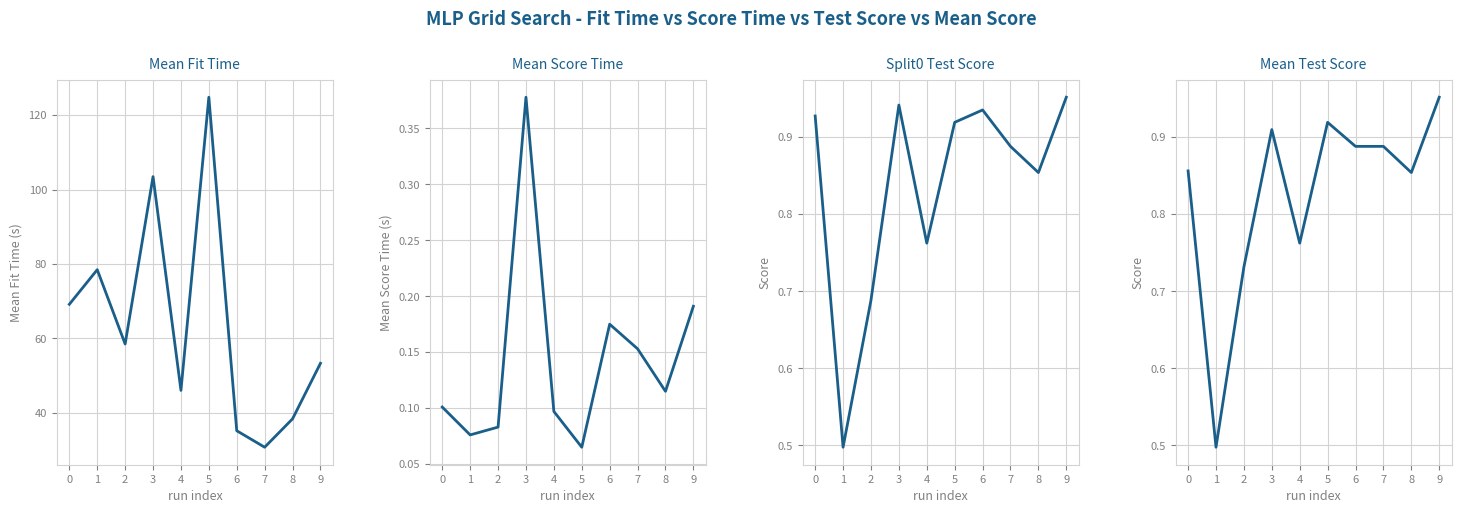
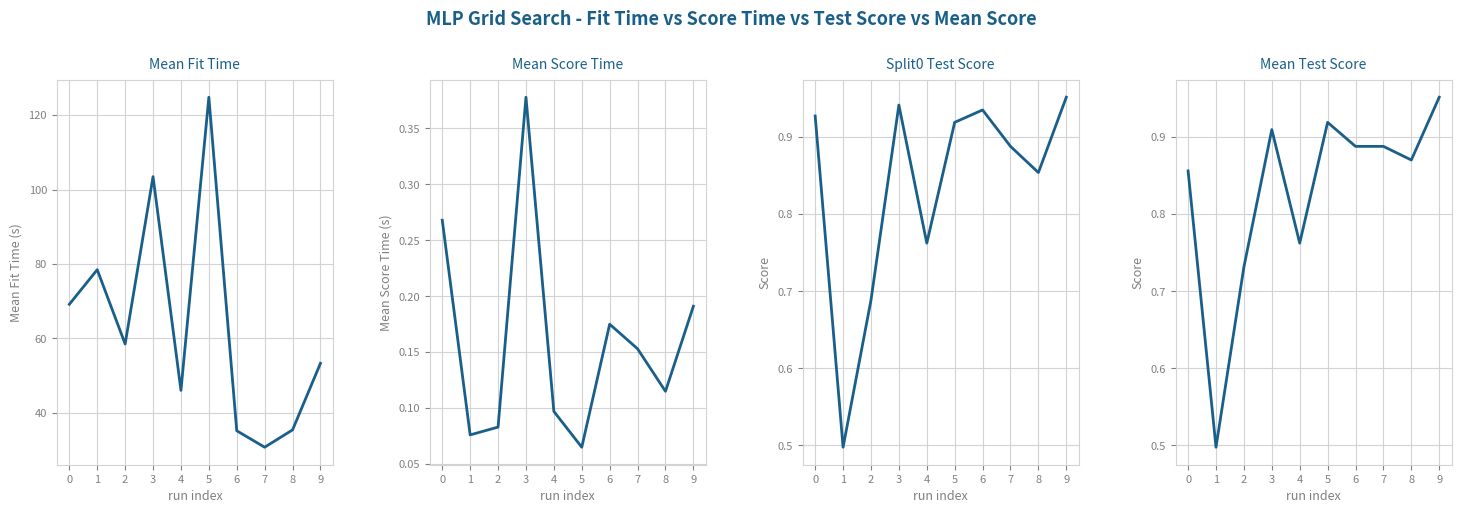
  {
    "Mean Fit Time": {
      "0": 69,
      "1": 78,
      "2": 59,
      "3": 103,
      "4": 46,
      "5": 125,
      "6": 35,
      "7": 31,
-     "8": 38,
+     "8": 35,
      "9": 53
    },
    "Mean Score Time": {
-     "0": 0.101,
+     "0": 0.268,
      "1": 0.076,
      "2": 0.083,
      "3": 0.378,
      "4": 0.097,
      "5": 0.065,
      "6": 0.175,
      "7": 0.153,
      "8": 0.115,
      "9": 0.191
    },
    "Split0 Test Score": {
      "0": 0.93,
      "1": 0.50,
      "2": 0.69,
      "3": 0.94,
      "4": 0.76,
      "5": 0.92,
      "6": 0.94,
      "7": 0.89,
      "8": 0.85,
      "9": 0.95
    },
    "Mean Test Score": {
      "0": 0.86,
      "1": 0.50,
      "2": 0.73,
      "3": 0.91,
      "4": 0.76,
      "5": 0.92,
      "6": 0.89,
      "7": 0.89,
-     "8": 0.85,
+     "8": 0.87,
      "9": 0.95
    }
  }
